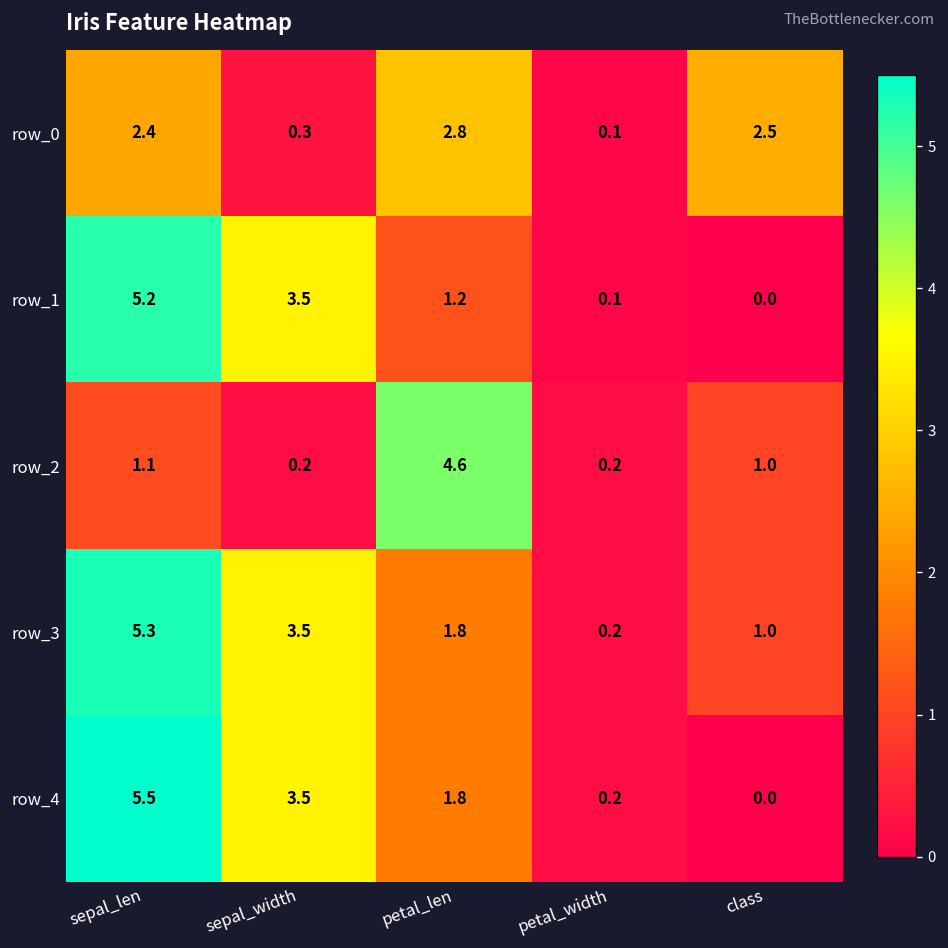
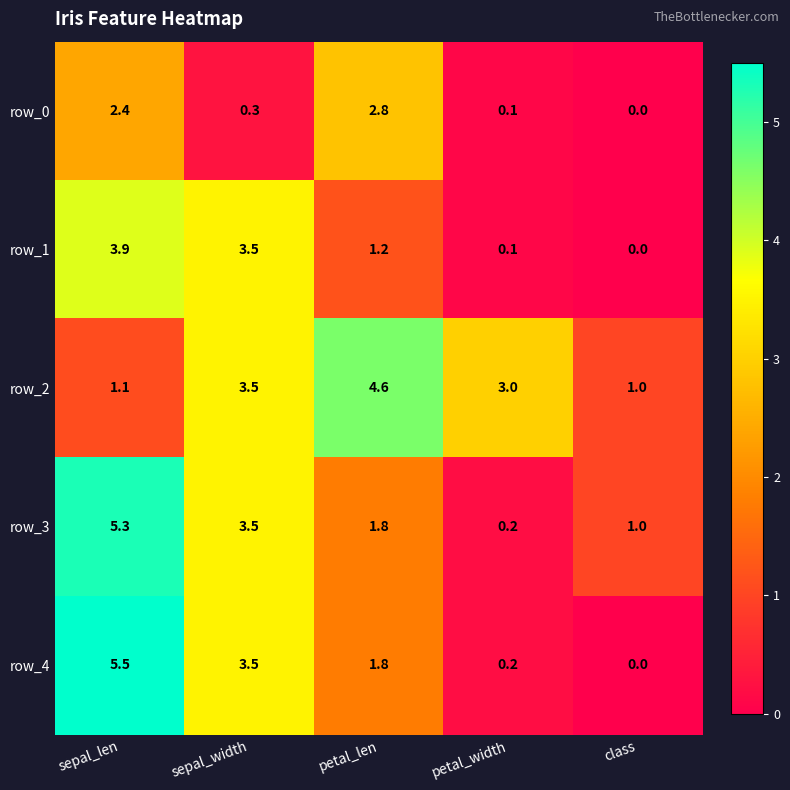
  {
    "row_0": {
      "sepal_len": 2.4,
      "sepal_width": 0.3,
      "petal_len": 2.8,
      "petal_width": 0.1,
-     "class": 2.5
+     "class": 0.0
    },
    "row_1": {
-     "sepal_len": 5.2,
+     "sepal_len": 3.9,
      "sepal_width": 3.5,
      "petal_len": 1.2,
      "petal_width": 0.1,
      "class": 0.0
    },
    "row_2": {
      "sepal_len": 1.1,
-     "sepal_width": 0.2,
+     "sepal_width": 3.5,
      "petal_len": 4.6,
-     "petal_width": 0.2,
+     "petal_width": 3.0,
      "class": 1.0
    },
    "row_3": {
      "sepal_len": 5.3,
      "sepal_width": 3.5,
      "petal_len": 1.8,
      "petal_width": 0.2,
      "class": 1.0
    },
    "row_4": {
      "sepal_len": 5.5,
      "sepal_width": 3.5,
      "petal_len": 1.8,
      "petal_width": 0.2,
      "class": 0.0
    }
  }
